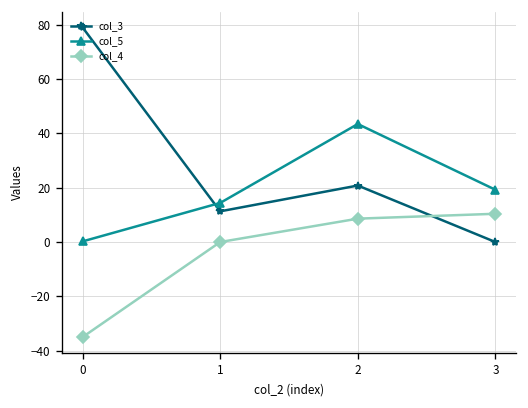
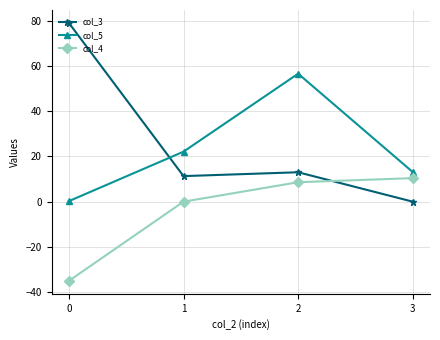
  {
    "col_3": {
      "0": 79,
      "1": 11,
-     "2": 21,
+     "2": 13,
      "3": 0
    },
    "col_5": {
      "0": 0,
-     "1": 14,
-     "2": 43,
-     "3": 19
+     "1": 22,
+     "2": 57,
+     "3": 13
    },
    "col_4": {
      "0": -35,
      "1": 0,
      "2": 9,
      "3": 10
    }
  }
